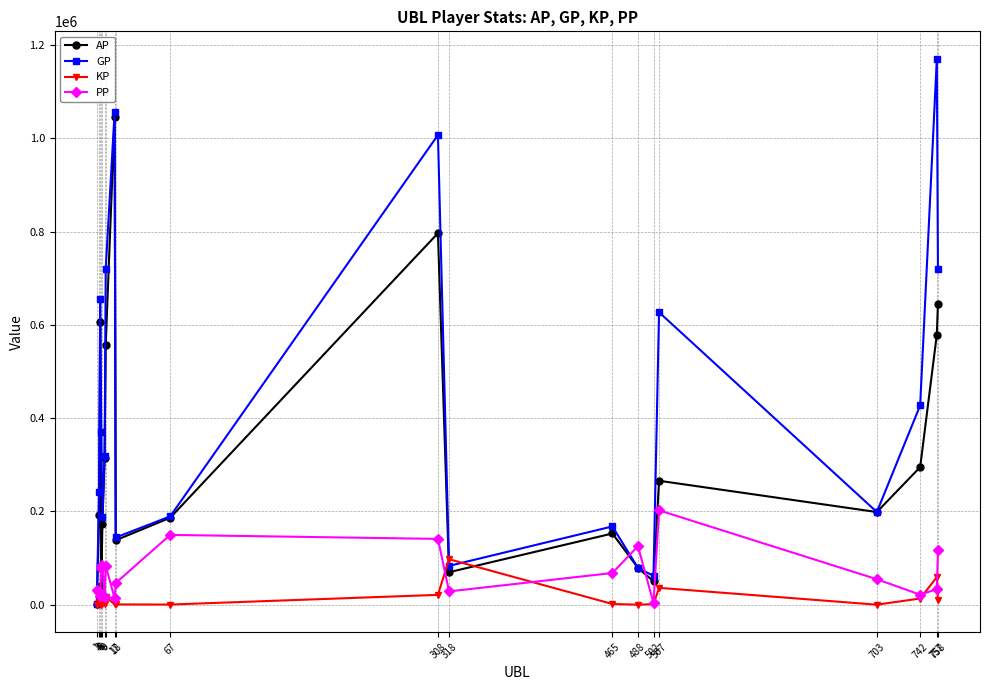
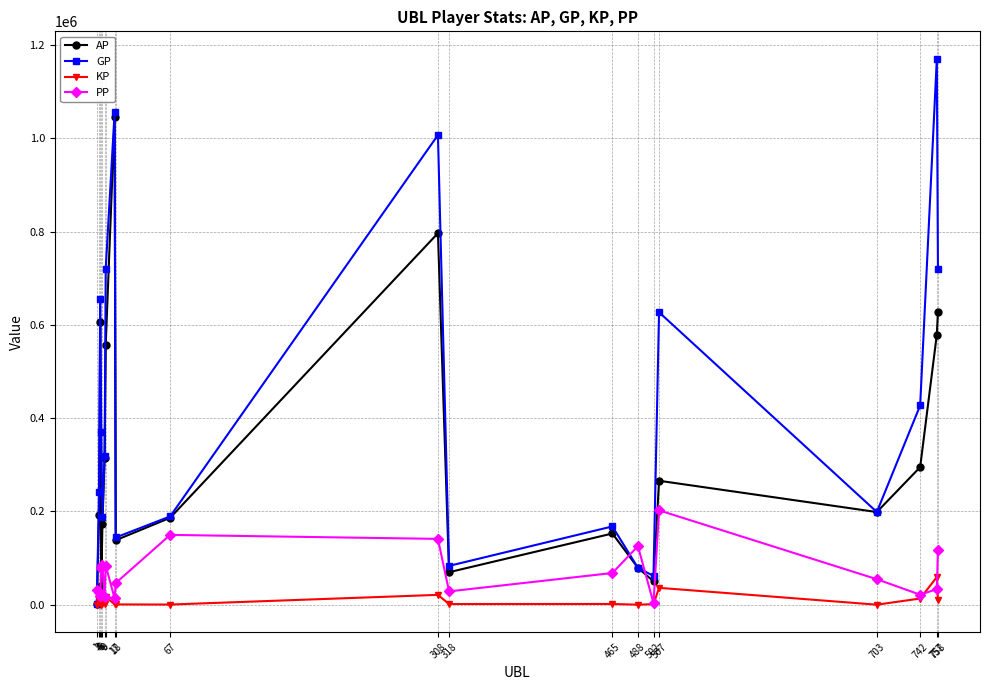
  {
    "AP": {
      "3": 190000,
      "4": 610000,
      "5": 40000,
      "6": 170000,
      "9": 560000,
      "17": 1050000,
      "18": 140000,
      "308": 800000,
      "318": 70000,
      "465": 150000,
      "502": 50000,
      "507": 270000,
      "742": 290000,
      "757": 580000,
-     "758": 650000
+     "758": 630000
    },
    "GP": {
      "3": 240000,
      "4": 650000,
      "5": 370000,
      "6": 190000,
      "9": 720000,
      "17": 1060000,
      "18": 140000,
      "308": 1010000,
      "318": 80000,
      "465": 170000,
      "502": 60000,
      "507": 630000,
      "742": 430000,
      "757": 1170000,
      "758": 720000
    },
    "KP": {
      "3": 10000,
      "4": 0,
      "5": 0,
      "6": 0,
      "8": 0,
      "17": 0,
      "18": 0,
      "67": 0,
      "308": 20000,
-     "318": 100000,
+     "318": 0,
      "465": 0,
      "488": 0,
      "507": 40000,
      "703": 0,
      "742": 10000,
      "757": 60000,
      "758": 10000
    },
    "PP": {
      "1": 30000,
      "3": 30000,
      "4": 20000,
      "5": 80000,
      "6": 80000,
      "9": 80000,
      "17": 10000,
      "18": 50000,
      "67": 150000,
      "308": 140000,
      "318": 30000,
      "465": 70000,
      "488": 130000,
      "507": 200000,
      "703": 50000,
      "742": 20000,
      "757": 30000,
      "758": 120000
    }
  }
